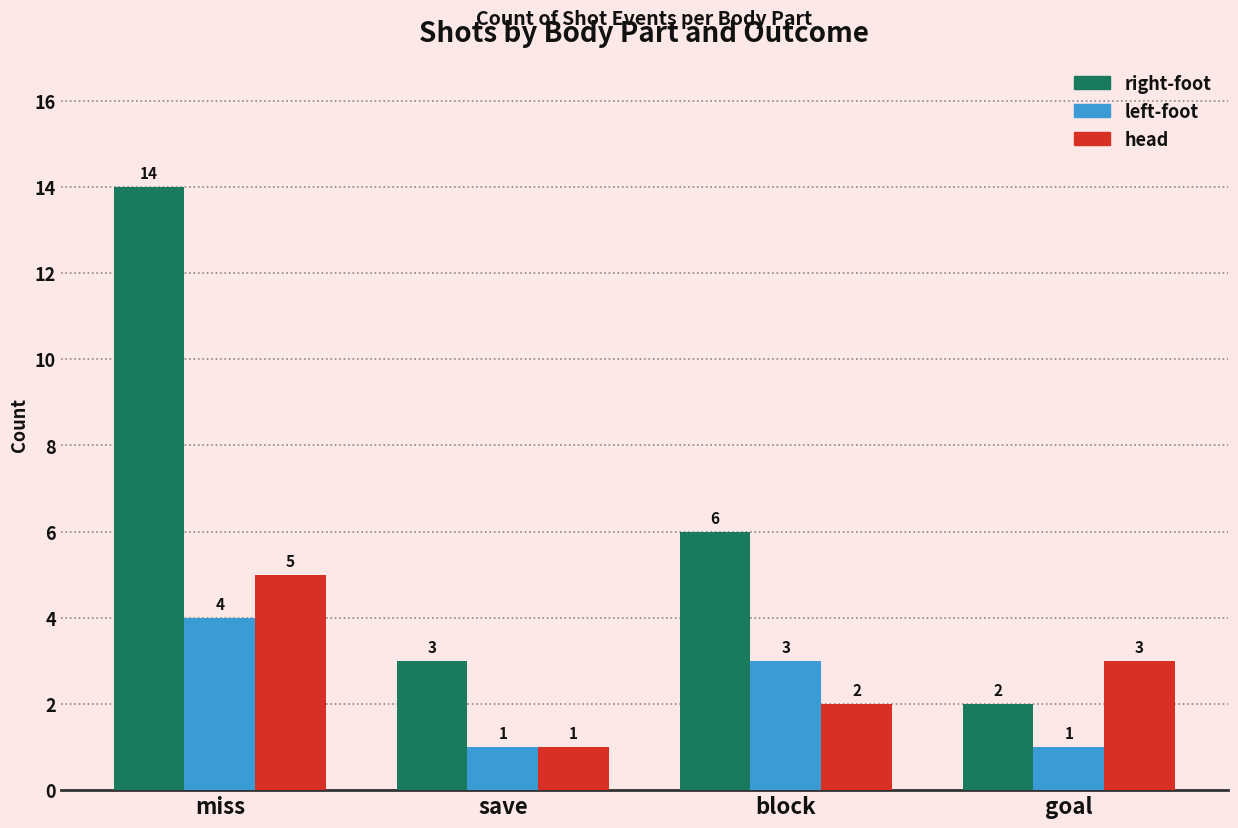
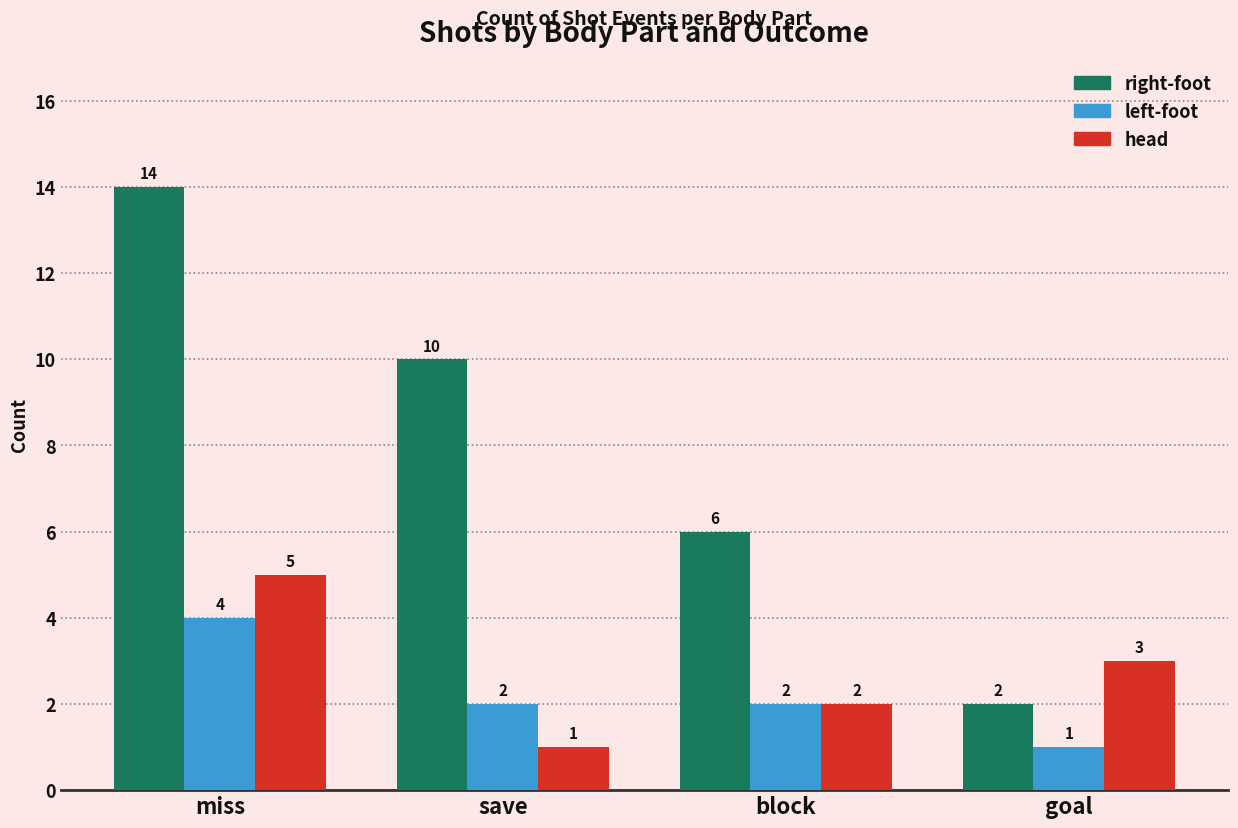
  {
    "right-foot": {
      "miss": 14,
-     "save": 3,
+     "save": 10,
      "block": 6,
      "goal": 2
    },
    "left-foot": {
      "miss": 4,
-     "save": 1,
-     "block": 3,
+     "save": 2,
+     "block": 2,
      "goal": 1
    },
    "head": {
      "miss": 5,
      "save": 1,
      "block": 2,
      "goal": 3
    }
  }
